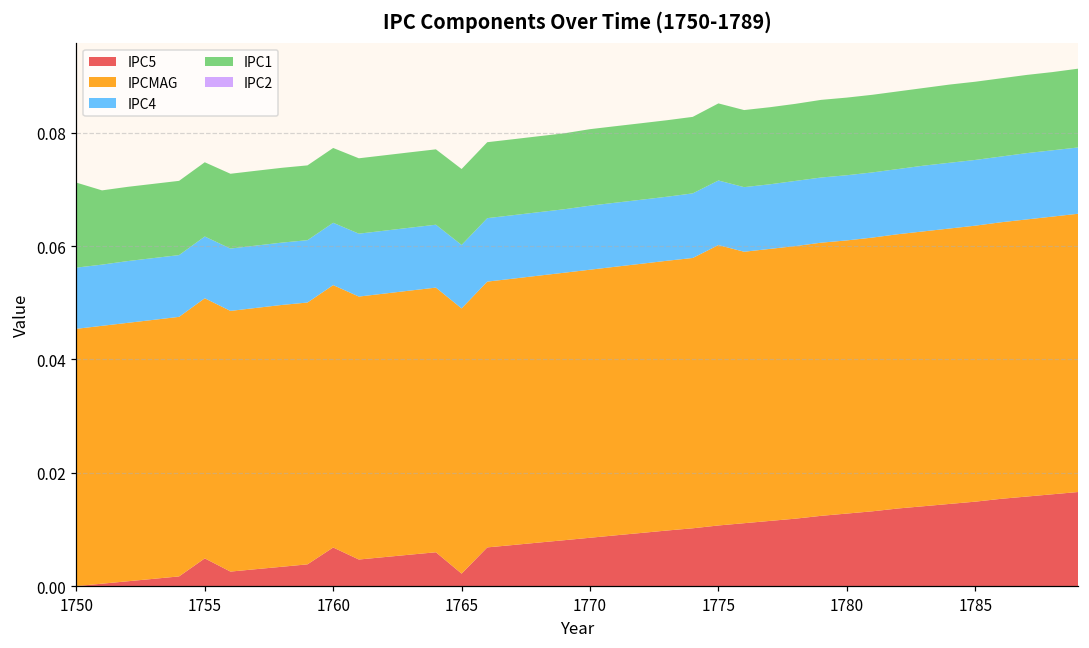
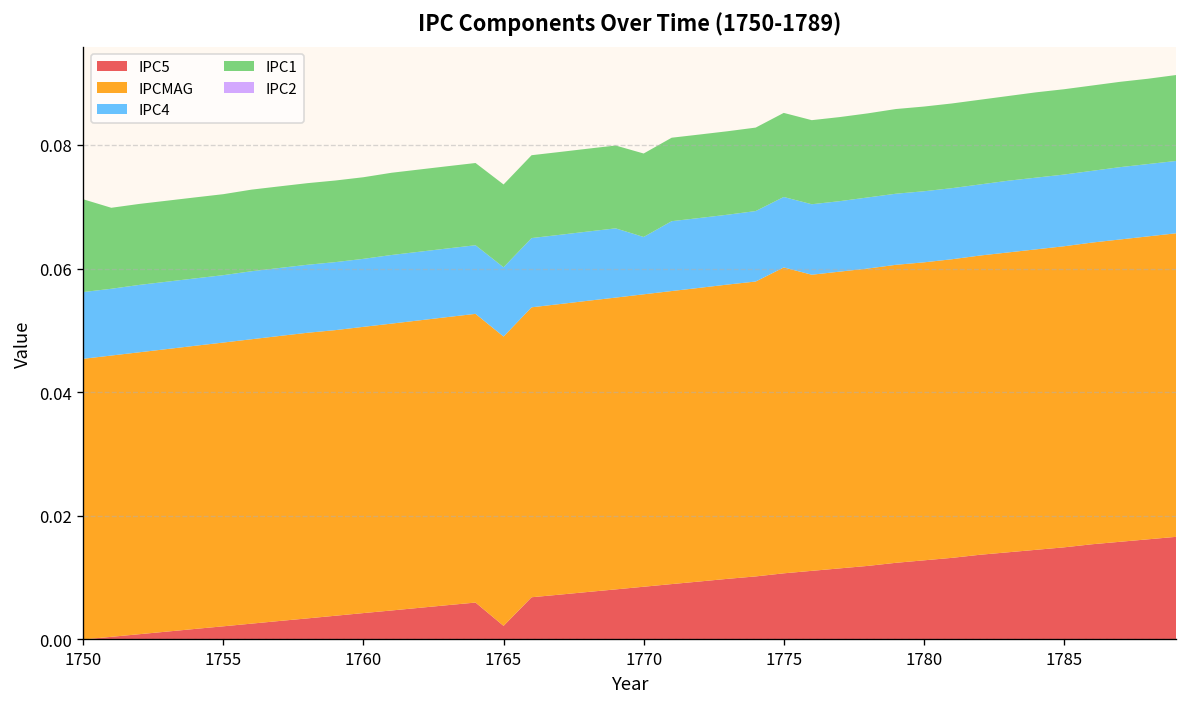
  {
    "IPC5": {
      "1750": 0.000,
-     "1755": 0.005,
-     "1760": 0.007,
+     "1755": 0.002,
+     "1760": 0.004,
      "1765": 0.002,
      "1770": 0.009,
      "1775": 0.011,
      "1780": 0.013,
      "1785": 0.015
    },
    "IPCMAG": {
      "1750": 0.045,
      "1755": 0.046,
      "1760": 0.046,
      "1765": 0.047,
      "1770": 0.047,
      "1775": 0.049,
      "1780": 0.048,
      "1785": 0.049
    },
    "IPC4": {
      "1750": 0.011,
      "1755": 0.011,
      "1760": 0.011,
      "1765": 0.011,
-     "1770": 0.011,
+     "1770": 0.009,
      "1775": 0.011,
      "1780": 0.011,
      "1785": 0.012
    }
  }
